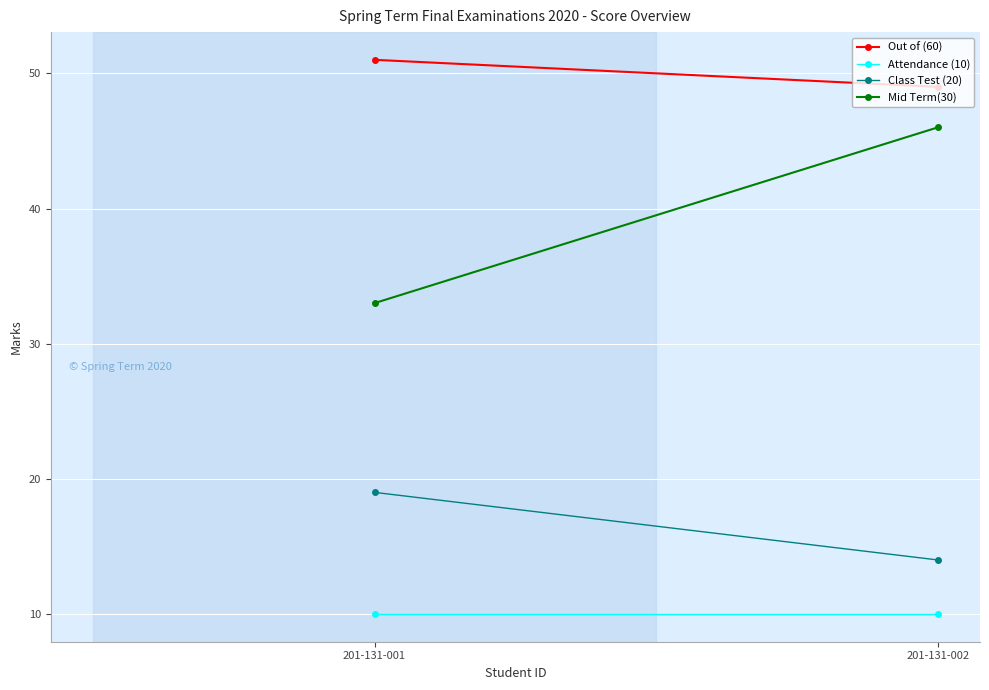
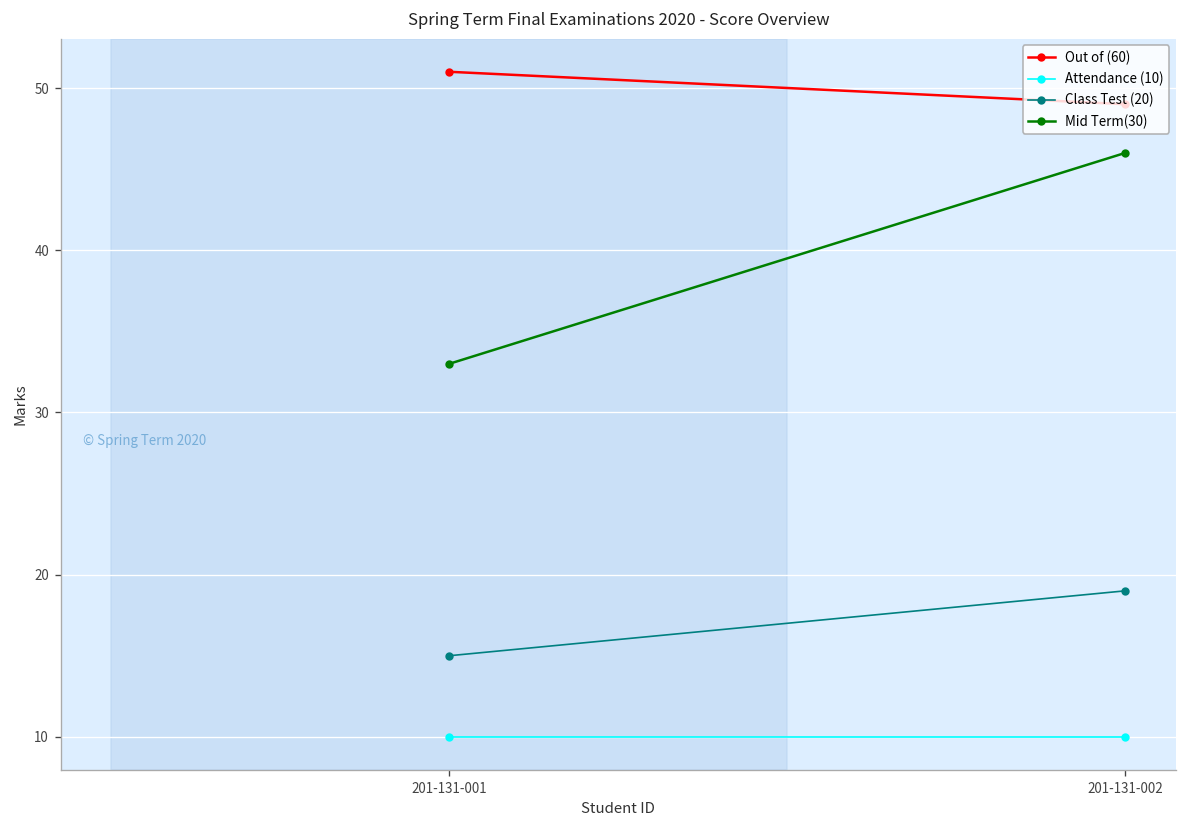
  {
    "Out of (60)": {
      "201-131-001": 51
    },
    "Attendance (10)": {
      "201-131-001": 10,
      "201-131-002": 10
    },
    "Class Test (20)": {
-     "201-131-001": 19,
-     "201-131-002": 14
+     "201-131-001": 15,
+     "201-131-002": 19
    },
    "Mid Term(30)": {
      "201-131-001": 33,
      "201-131-002": 46
    }
  }
